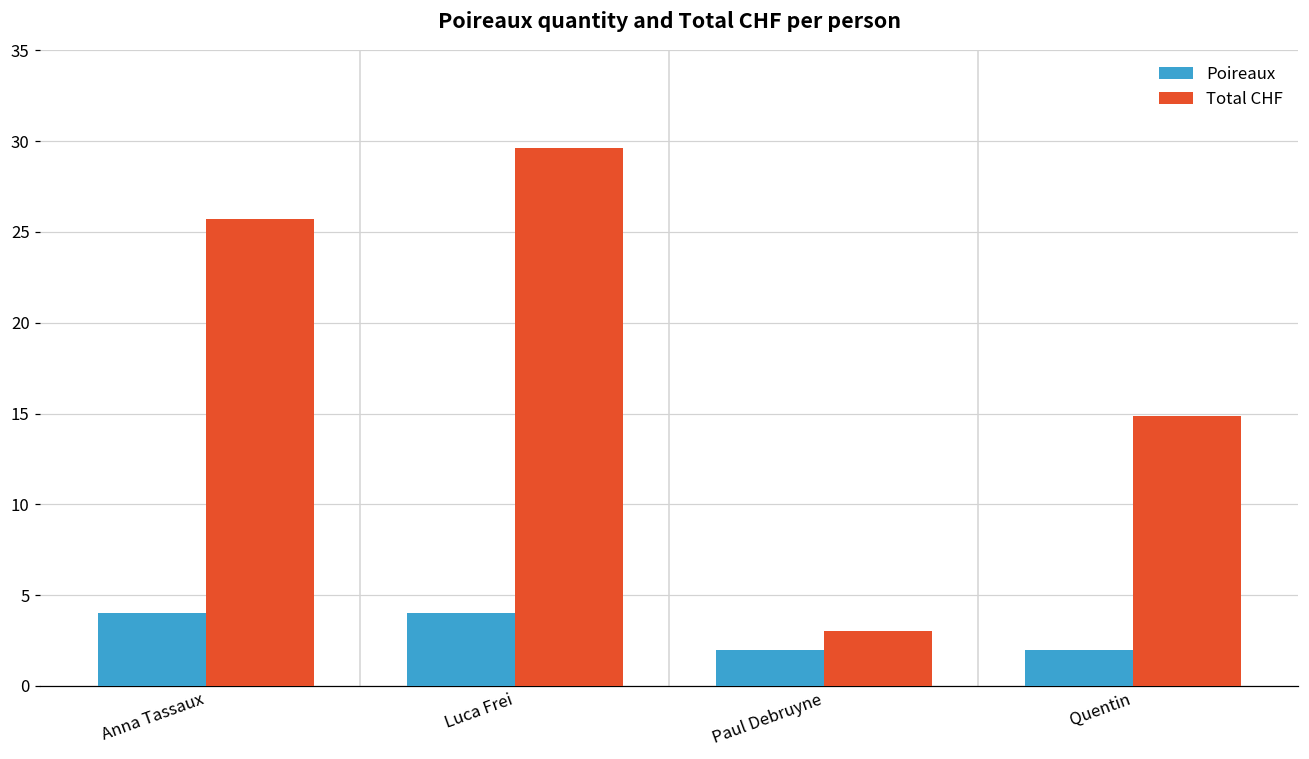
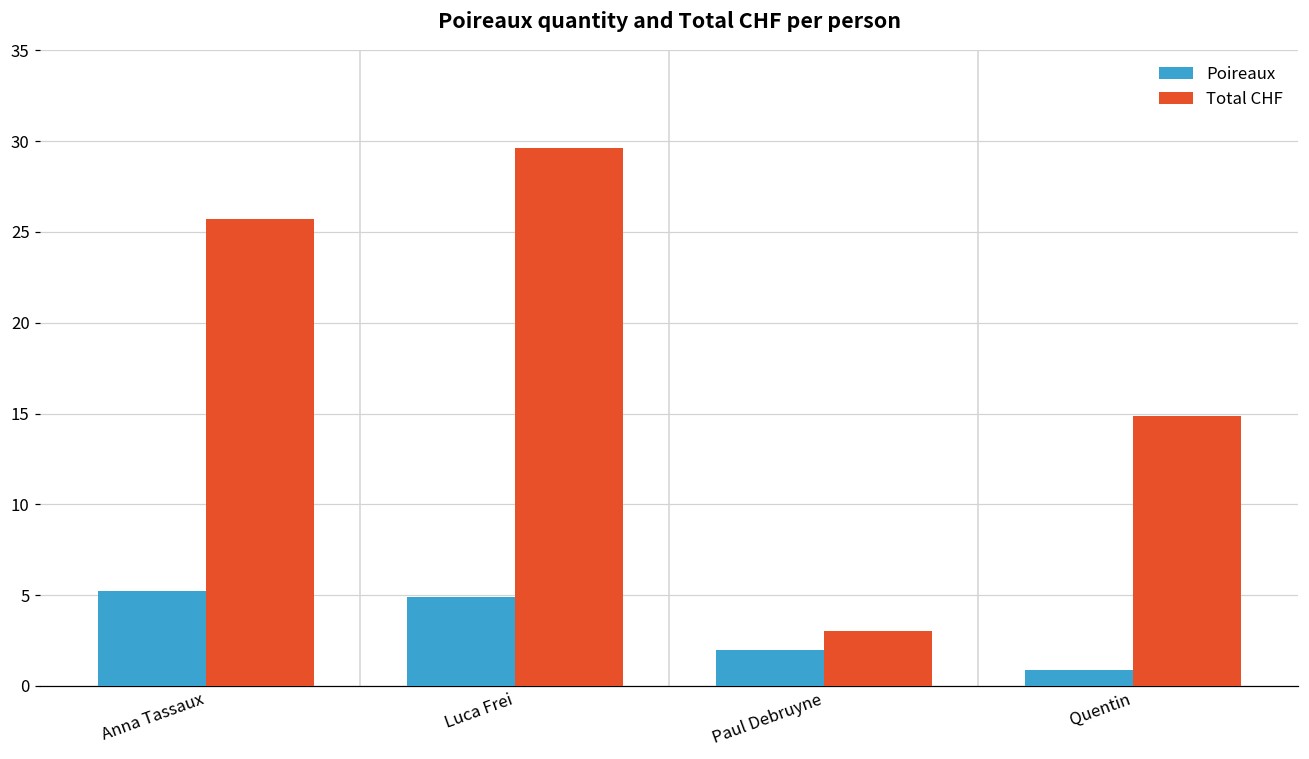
  {
    "Poireaux": {
-     "Anna Tassaux": 4.0,
-     "Luca Frei": 4.0,
+     "Anna Tassaux": 5.2,
+     "Luca Frei": 4.9,
      "Paul Debruyne": 2.0,
-     "Quentin": 2.0
+     "Quentin": 0.9
    },
    "Total CHF": {
      "Anna Tassaux": 25.7,
      "Luca Frei": 29.6,
      "Paul Debruyne": 3.0,
      "Quentin": 14.9
    }
  }
